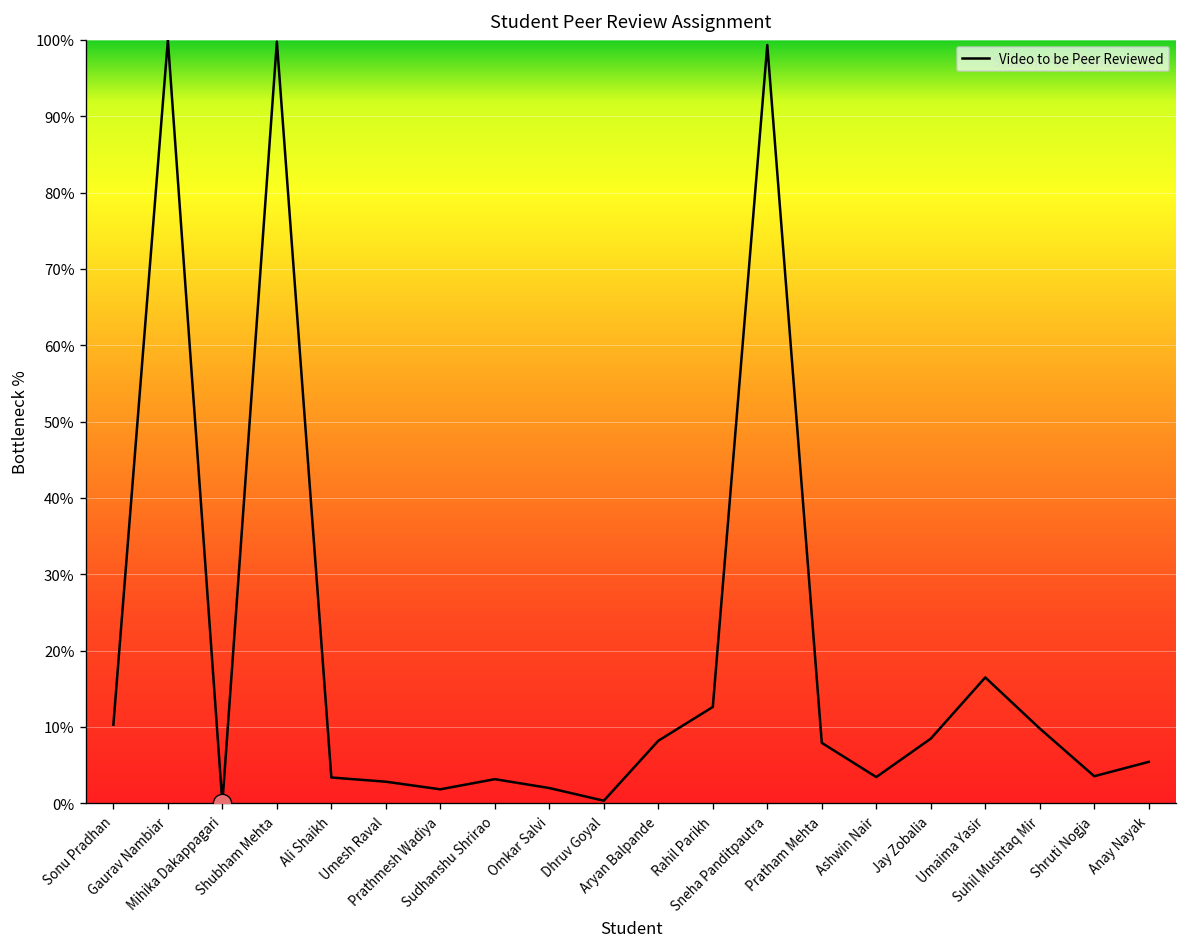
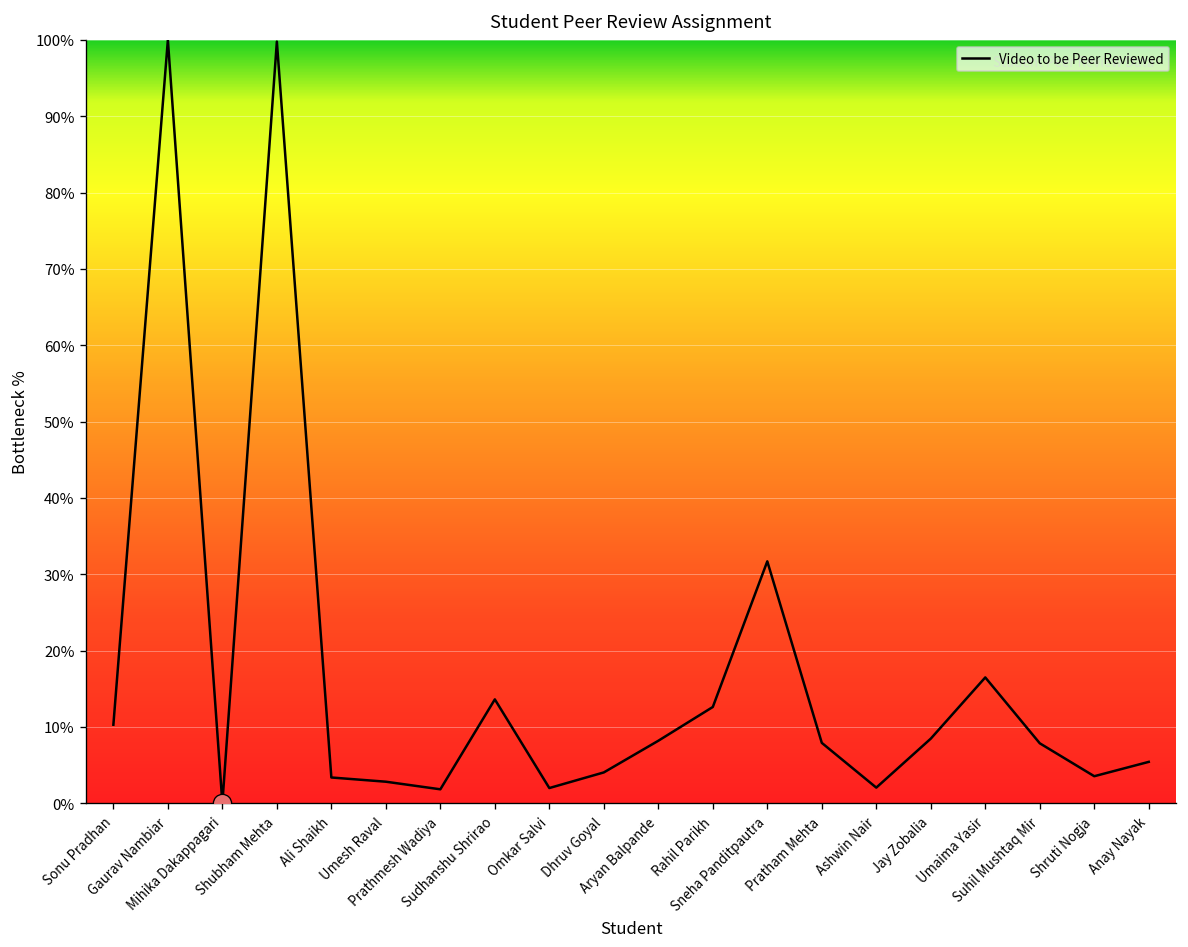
  {
    "Video to be Peer Reviewed": {
      "Sonu Pradhan": "10%",
      "Gaurav Nambiar": "100%",
      "Shubham Mehta": "100%",
      "Ali Shaikh": "3%",
      "Umesh Raval": "3%",
      "Prathmesh Wadiya": "2%",
-     "Sudhanshu Shrirao": "3%",
+     "Sudhanshu Shrirao": "14%",
      "Omkar Salvi": "2%",
-     "Dhruv Goyal": "0%",
+     "Dhruv Goyal": "4%",
      "Aryan Balpande": "8%",
      "Rahil Parikh": "13%",
-     "Sneha Panditpautra": "99%",
+     "Sneha Panditpautra": "32%",
      "Pratham Mehta": "8%",
-     "Ashwin Nair": "3%",
+     "Ashwin Nair": "2%",
      "Jay Zobalia": "8%",
      "Umaima Yasir": "16%",
-     "Suhil Mushtaq Mir": "10%",
+     "Suhil Mushtaq Mir": "8%",
      "Shruti Nogja": "4%",
      "Anay Nayak": "5%"
    }
  }
